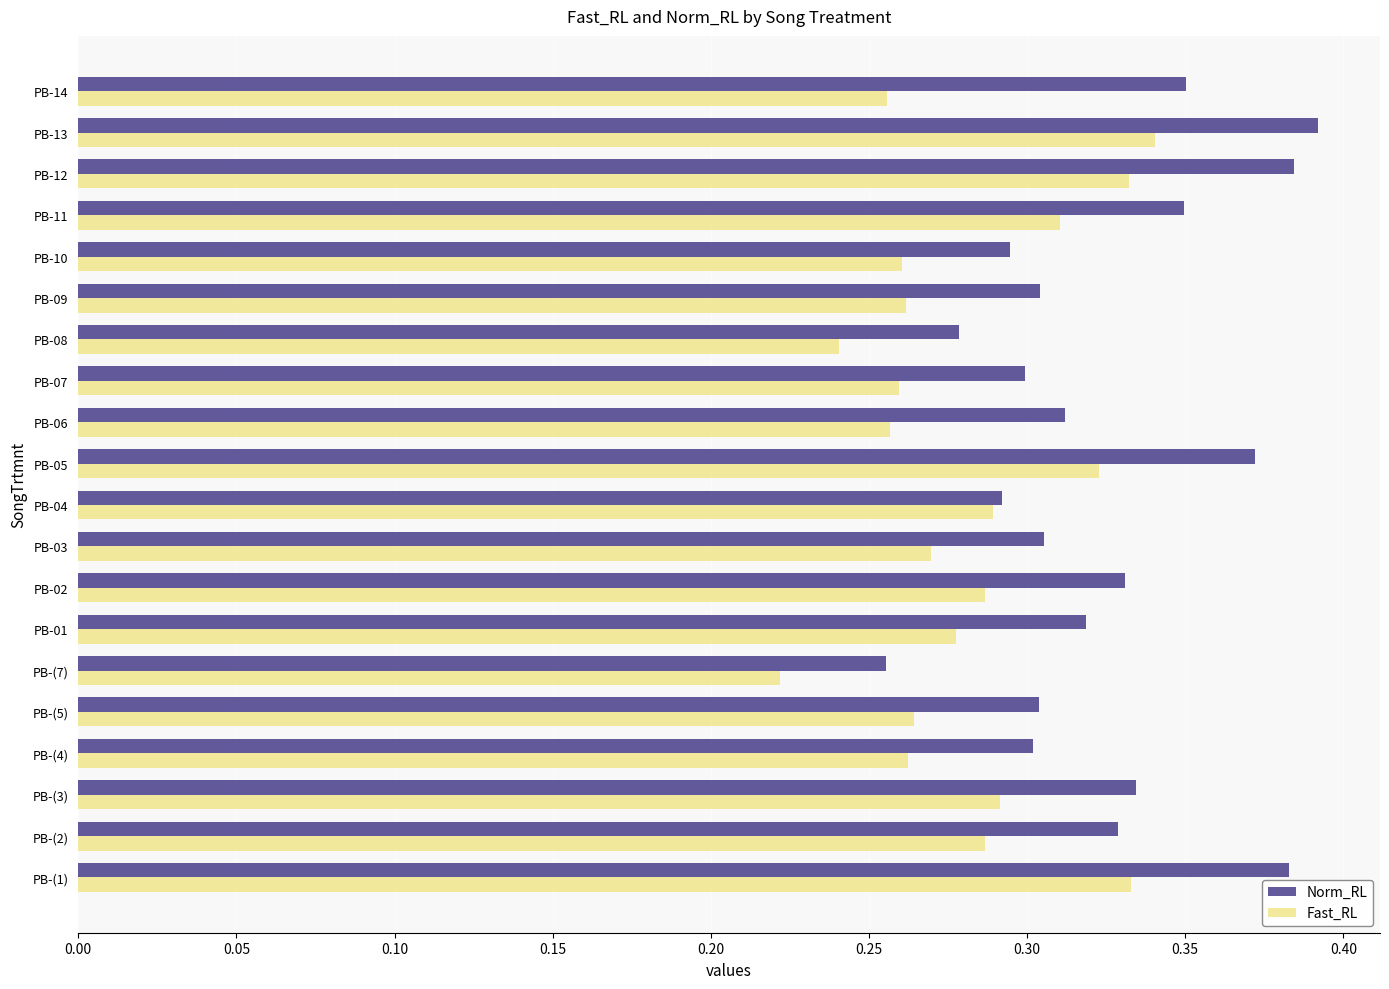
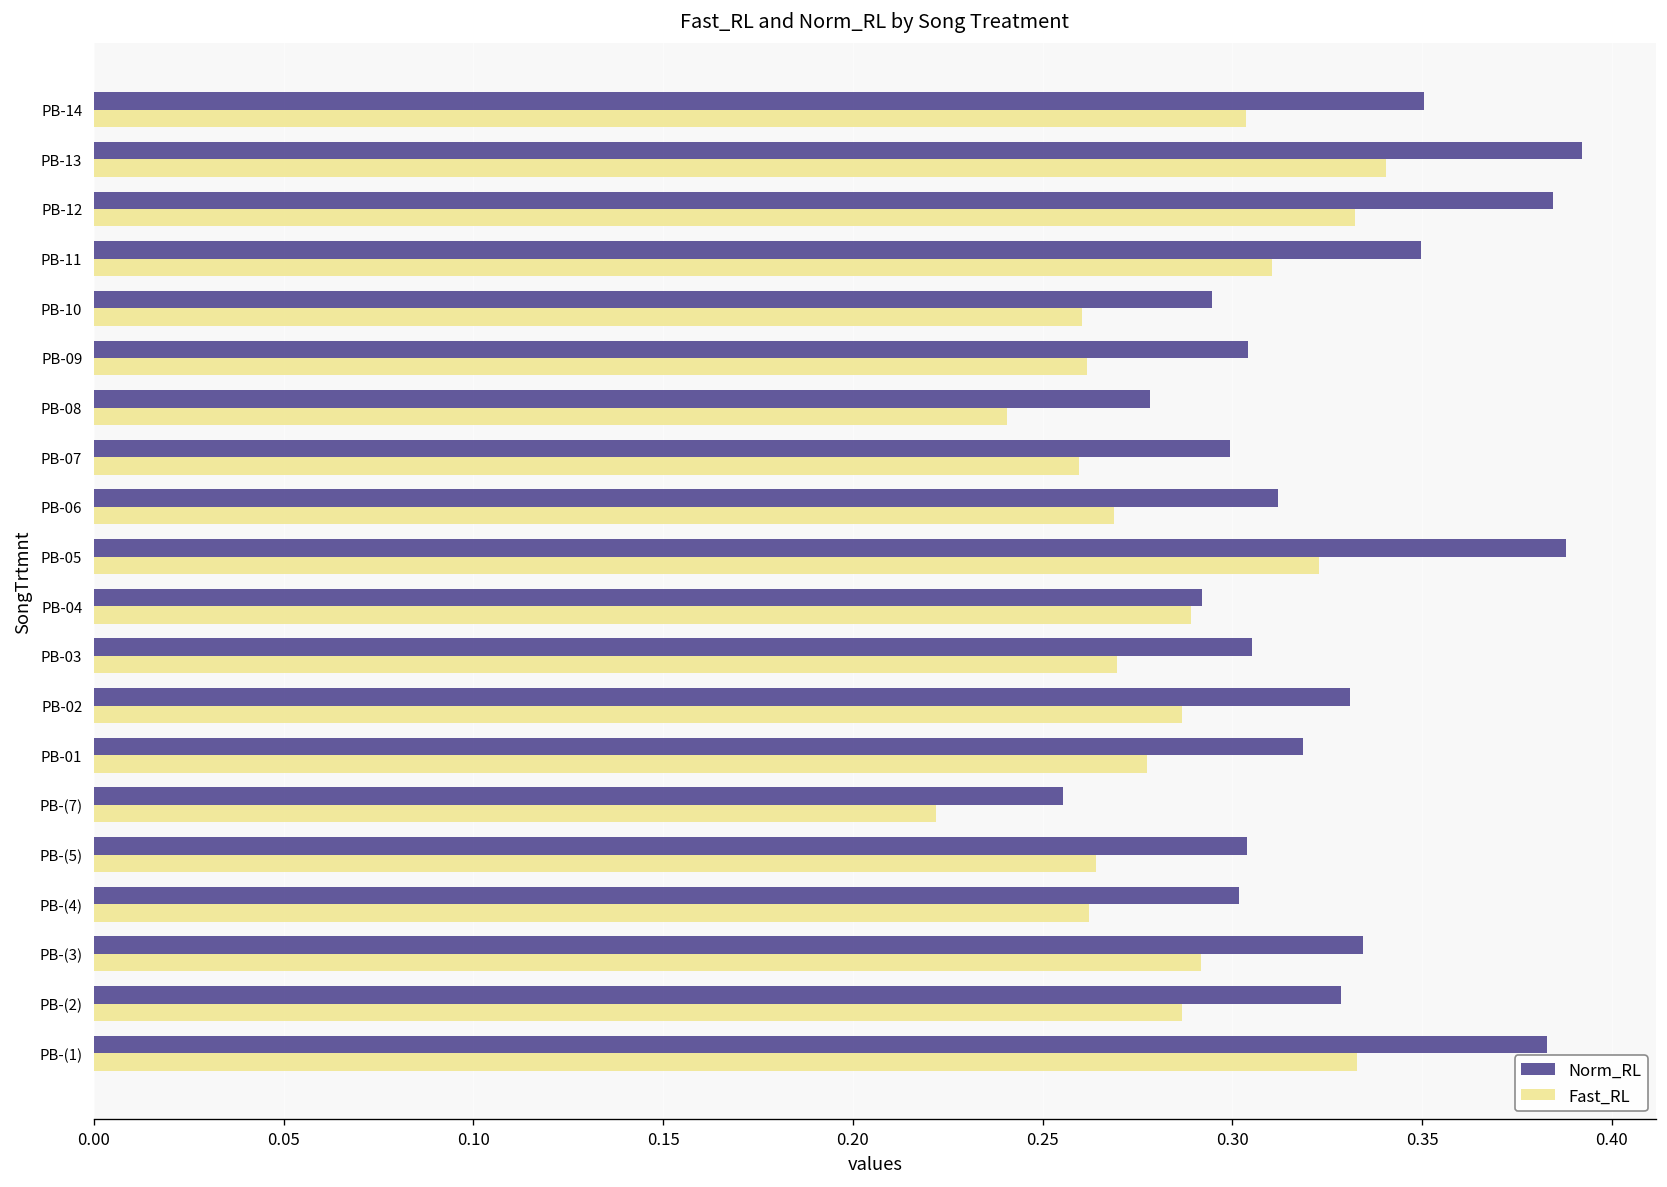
  {
    "Norm_RL": {
      "PB-14": 0.350,
      "PB-13": 0.392,
      "PB-12": 0.384,
      "PB-11": 0.350,
      "PB-10": 0.295,
      "PB-09": 0.304,
      "PB-08": 0.278,
      "PB-07": 0.299,
      "PB-06": 0.312,
-     "PB-05": 0.372,
+     "PB-05": 0.388,
      "PB-04": 0.292,
      "PB-03": 0.305,
      "PB-02": 0.331,
      "PB-01": 0.319,
      "PB-(7)": 0.255,
      "PB-(5)": 0.304,
      "PB-(4)": 0.302,
      "PB-(3)": 0.335,
      "PB-(2)": 0.329,
      "PB-(1)": 0.383
    },
    "Fast_RL": {
-     "PB-14": 0.256,
+     "PB-14": 0.304,
      "PB-13": 0.340,
      "PB-12": 0.332,
      "PB-11": 0.310,
      "PB-10": 0.260,
      "PB-09": 0.262,
      "PB-08": 0.241,
      "PB-07": 0.260,
-     "PB-06": 0.257,
+     "PB-06": 0.269,
      "PB-05": 0.323,
      "PB-04": 0.289,
      "PB-03": 0.270,
      "PB-02": 0.287,
      "PB-01": 0.278,
      "PB-(7)": 0.222,
      "PB-(5)": 0.264,
      "PB-(4)": 0.262,
      "PB-(3)": 0.292,
      "PB-(2)": 0.287,
      "PB-(1)": 0.333
    }
  }
